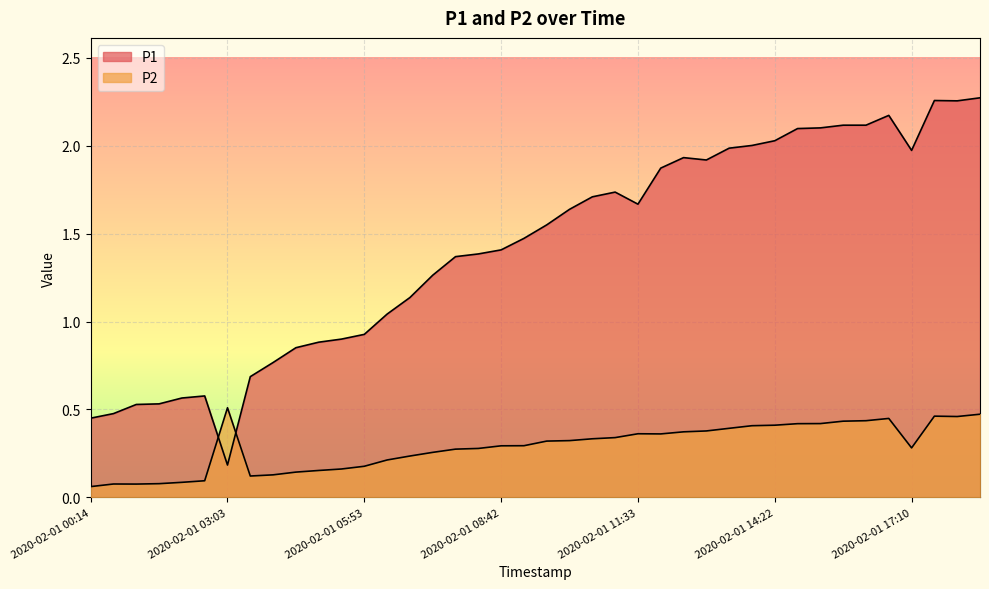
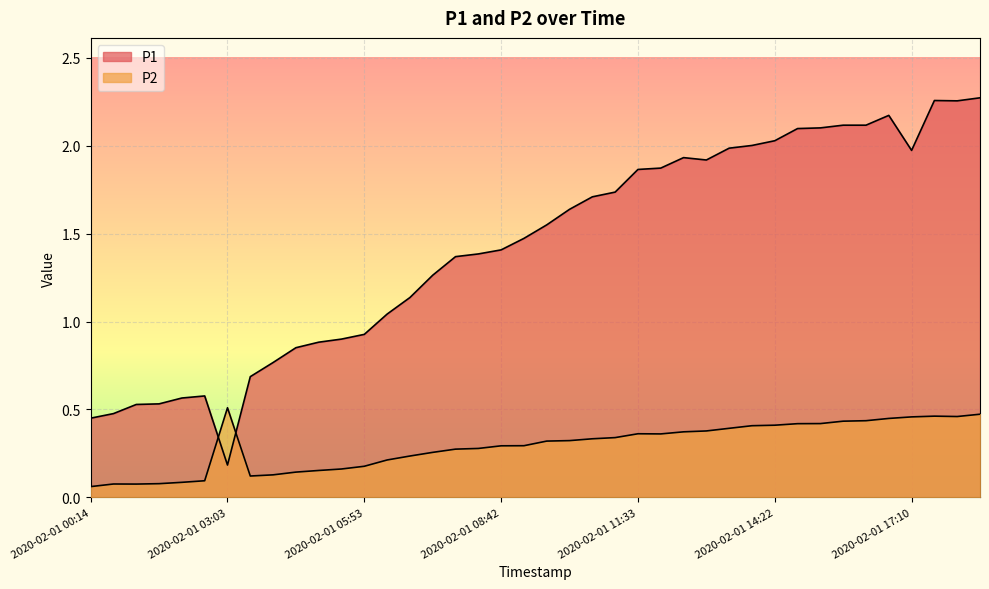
  {
    "P1": {
      "2020-02-01 00:14": 0.45,
      "2020-02-01 03:03": 0.18,
      "2020-02-01 05:53": 0.93,
      "2020-02-01 08:42": 1.41,
-     "2020-02-01 11:33": 1.67,
+     "2020-02-01 11:33": 1.87,
      "2020-02-01 14:22": 2.03,
      "2020-02-01 17:10": 1.97
    },
    "P2": {
      "2020-02-01 00:14": 0.06,
      "2020-02-01 03:03": 0.51,
      "2020-02-01 05:53": 0.18,
      "2020-02-01 08:42": 0.29,
      "2020-02-01 11:33": 0.36,
      "2020-02-01 14:22": 0.41,
-     "2020-02-01 17:10": 0.28
+     "2020-02-01 17:10": 0.46
    }
  }
